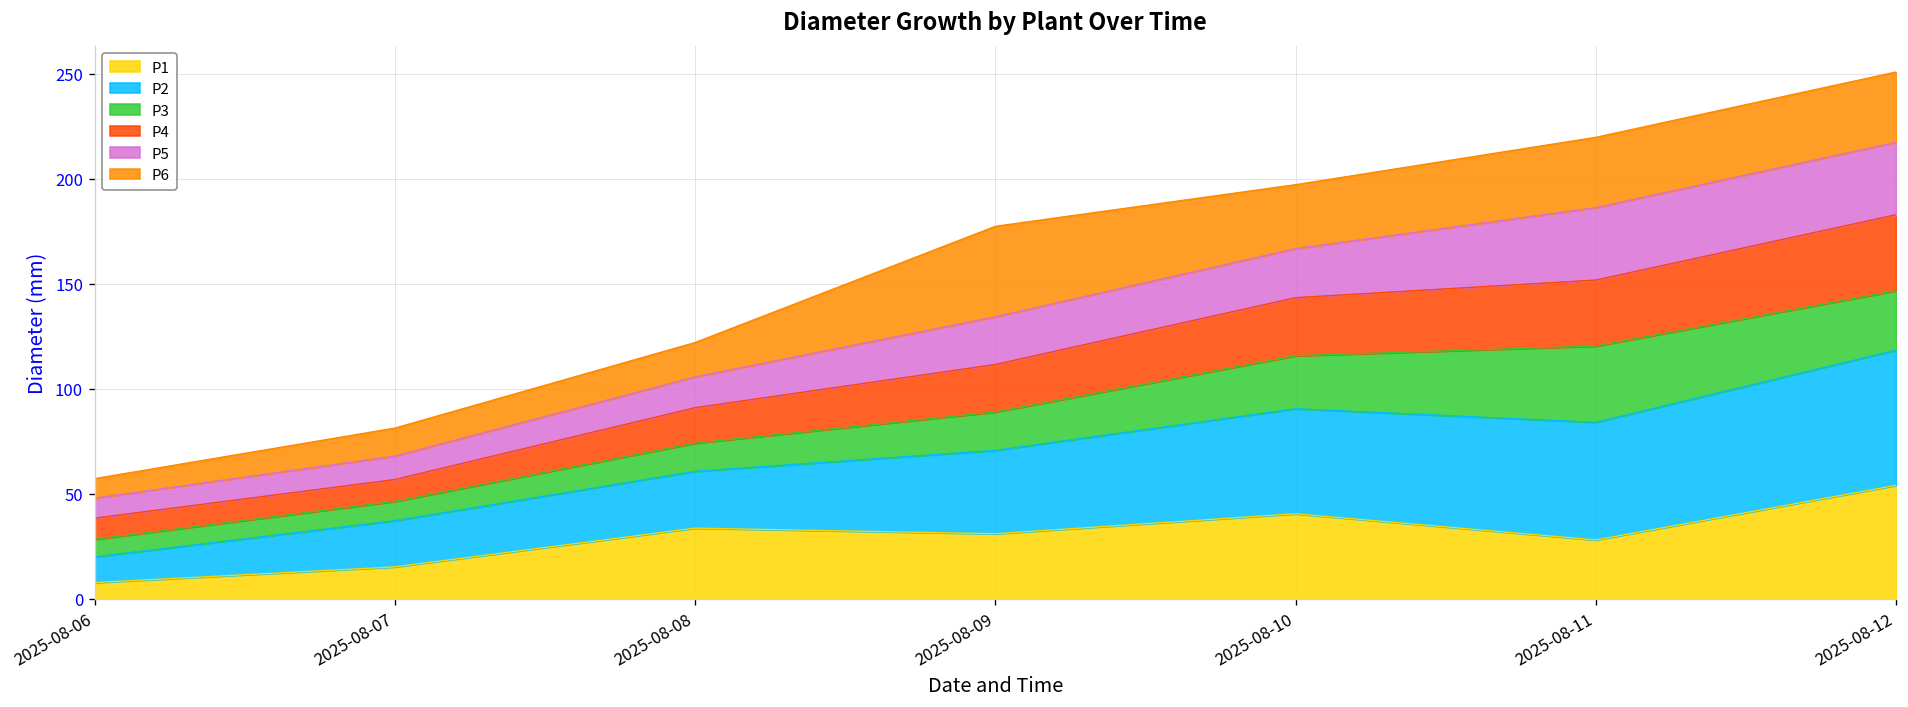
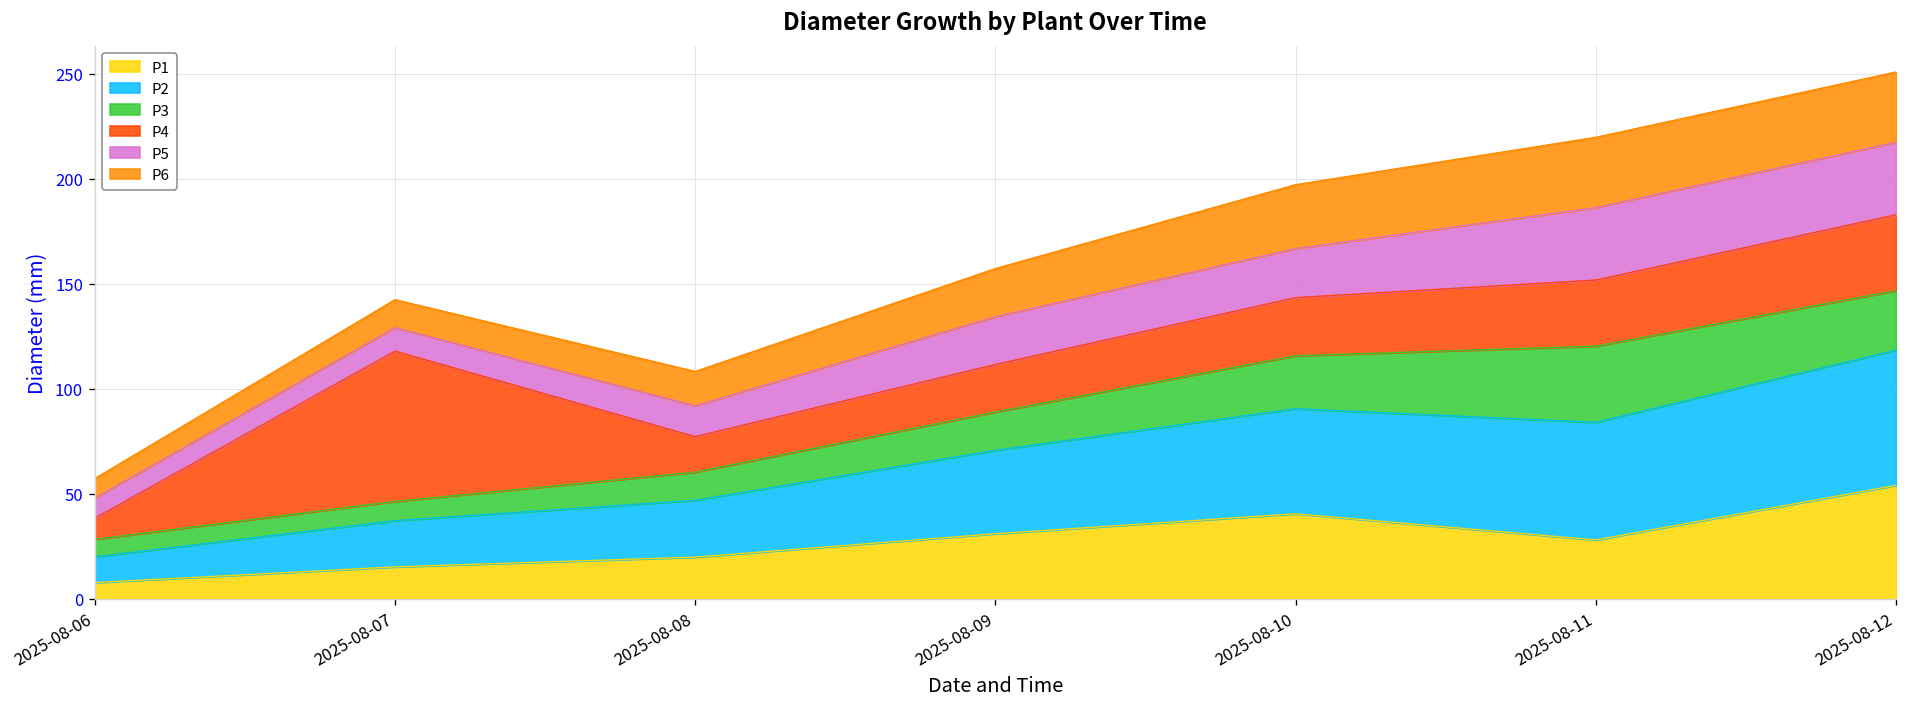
  {
    "P1": {
      "2025-08-06": 8,
      "2025-08-07": 15,
-     "2025-08-08": 34,
+     "2025-08-08": 20,
      "2025-08-09": 31,
      "2025-08-10": 40,
      "2025-08-11": 28,
      "2025-08-12": 54
    },
    "P2": {
      "2025-08-06": 12,
      "2025-08-07": 22,
      "2025-08-08": 27,
      "2025-08-09": 40,
      "2025-08-10": 50,
      "2025-08-11": 56,
      "2025-08-12": 64
    },
    "P3": {
      "2025-08-06": 8,
      "2025-08-07": 9,
      "2025-08-08": 13,
      "2025-08-09": 18,
      "2025-08-10": 25,
      "2025-08-11": 36,
      "2025-08-12": 28
    },
    "P4": {
      "2025-08-06": 10,
-     "2025-08-07": 10,
+     "2025-08-07": 72,
      "2025-08-08": 17,
      "2025-08-09": 23,
      "2025-08-10": 28,
      "2025-08-11": 31,
      "2025-08-12": 36
    },
    "P5": {
      "2025-08-06": 10,
      "2025-08-07": 11,
      "2025-08-08": 15,
      "2025-08-09": 23,
      "2025-08-10": 23,
      "2025-08-11": 35,
      "2025-08-12": 35
    },
    "P6": {
      "2025-08-06": 9,
      "2025-08-07": 13,
      "2025-08-08": 16,
-     "2025-08-09": 43,
+     "2025-08-09": 23,
      "2025-08-10": 30,
      "2025-08-11": 33,
      "2025-08-12": 33
    }
  }
